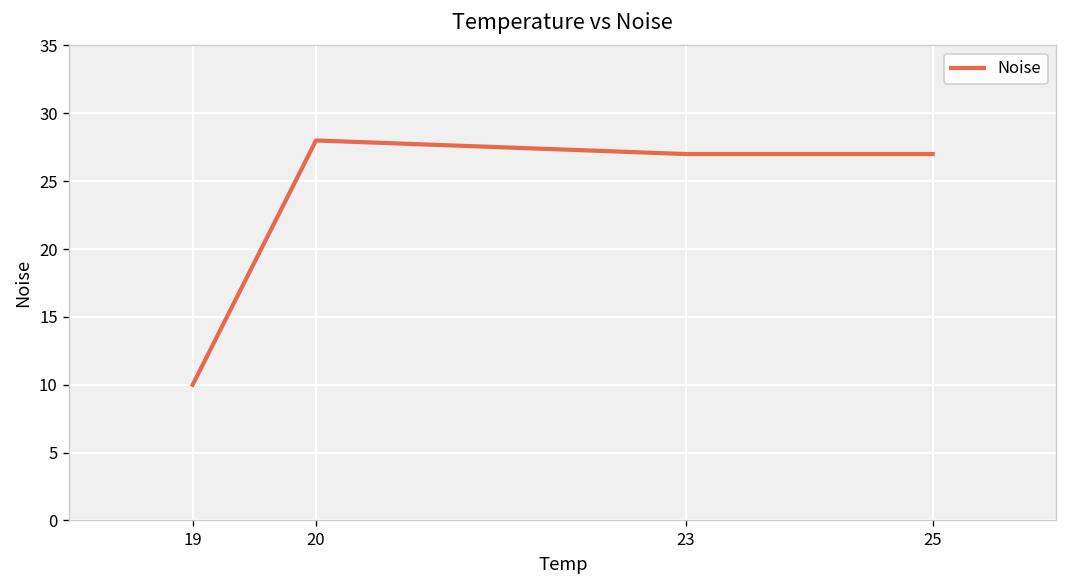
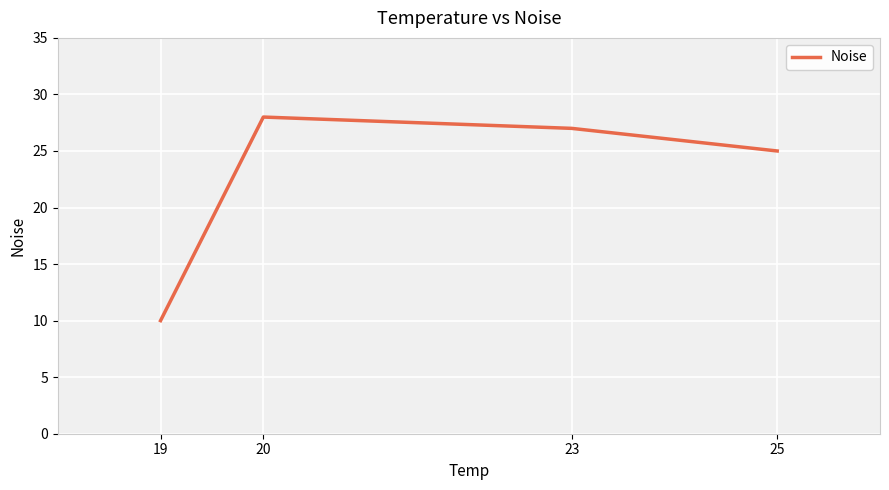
  {
    "19": 10,
    "20": 28,
    "23": 27,
-   "25": 27
+   "25": 25
  }
